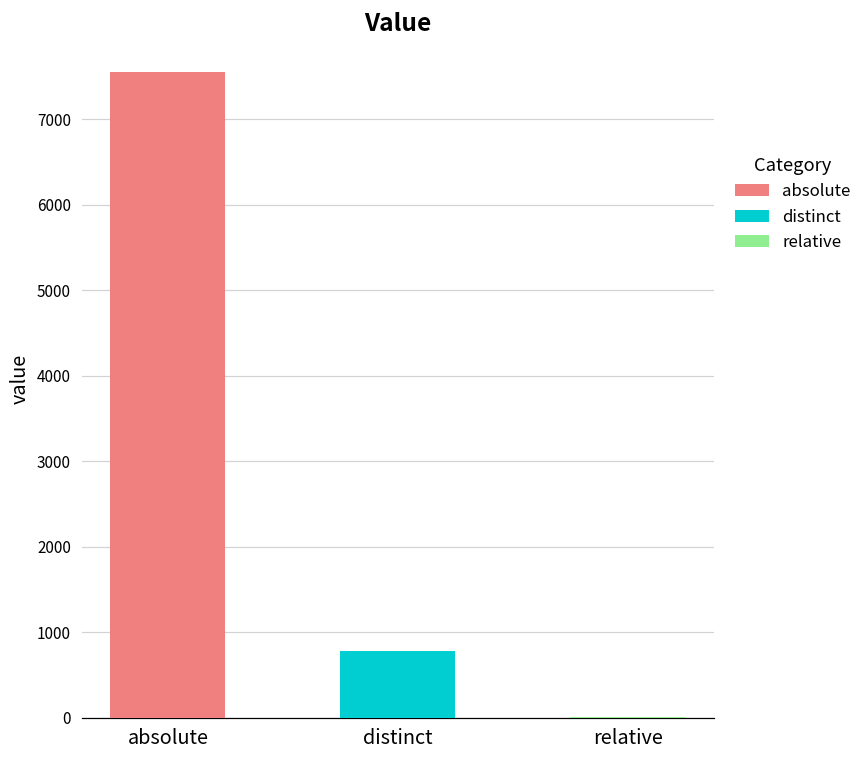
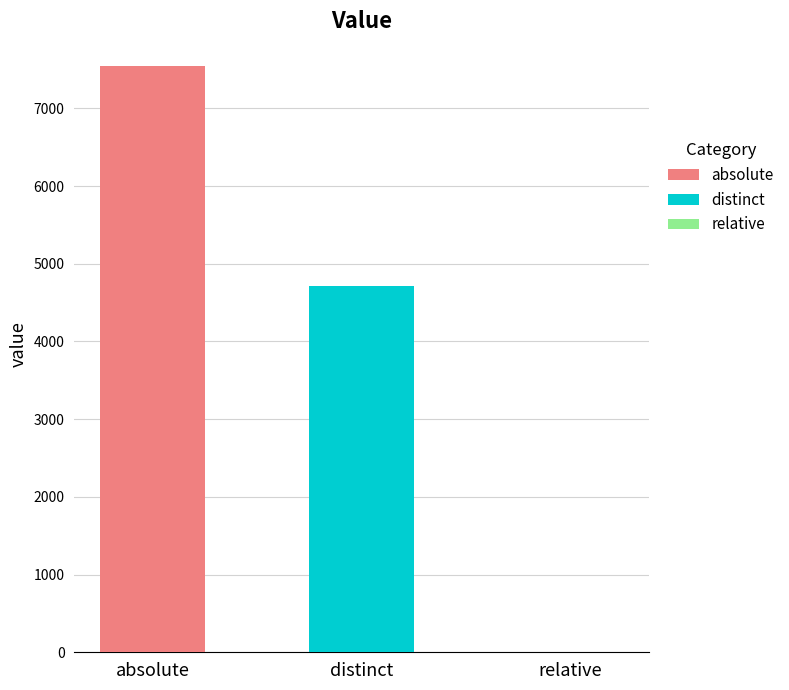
  {
    "absolute": 7500,
-   "distinct": 800
+   "distinct": 4700
  }
